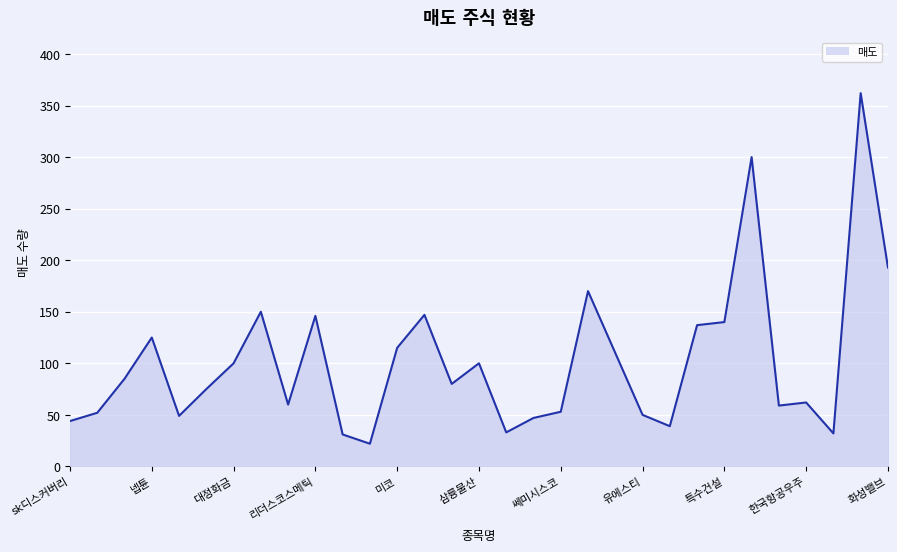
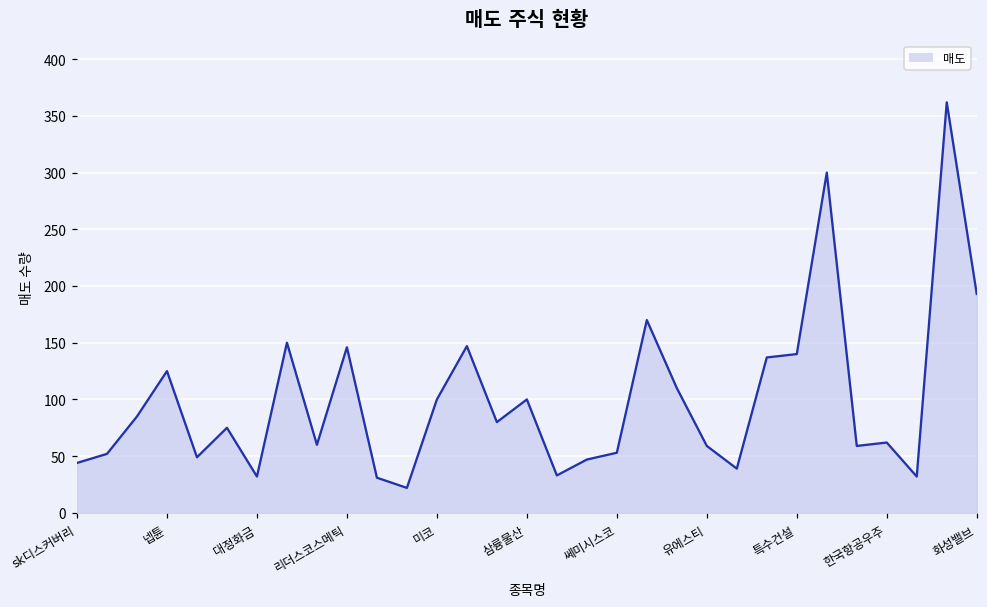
  {
    "sk디스커버리": 44,
    "넵튠": 125,
-   "대정화금": 100,
+   "대정화금": 32,
    "리더스코스메틱": 146,
-   "미코": 115,
+   "미코": 100,
    "삼륭물산": 100,
    "쎄미시스코": 53,
-   "유에스티": 50,
+   "유에스티": 59,
    "특수건설": 140,
    "한국항공우주": 62,
    "화성밸브": 193
  }
